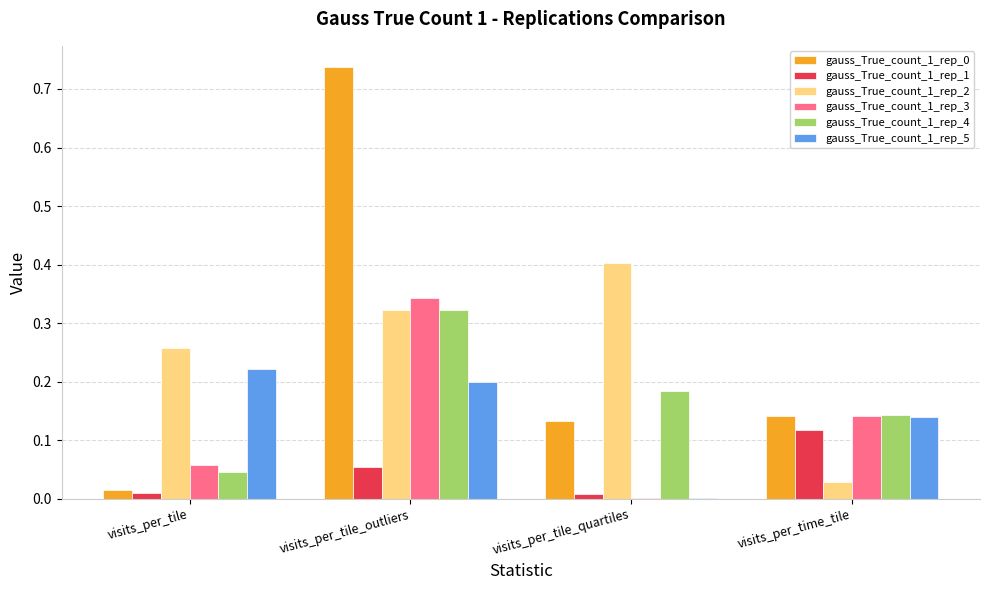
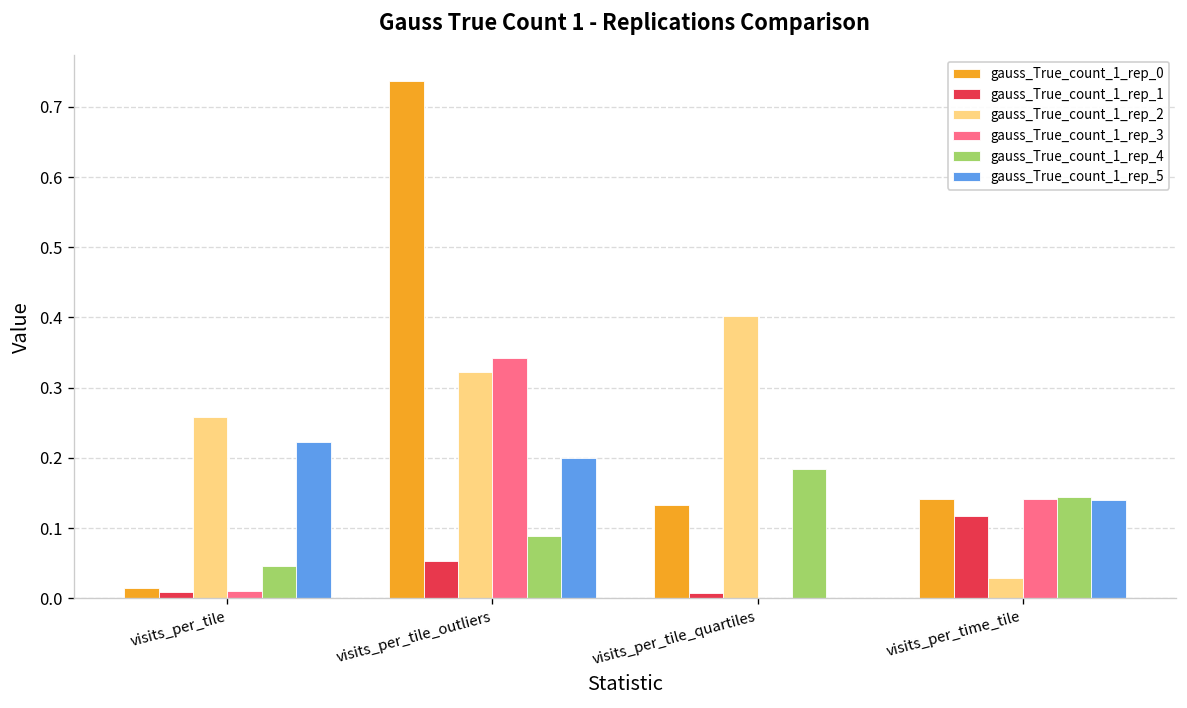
  {
    "gauss_True_count_1_rep_0": {
      "visits_per_tile": 0.01,
      "visits_per_tile_outliers": 0.74,
      "visits_per_tile_quartiles": 0.13,
      "visits_per_time_tile": 0.14
    },
    "gauss_True_count_1_rep_1": {
      "visits_per_tile": 0.01,
      "visits_per_tile_outliers": 0.05,
      "visits_per_tile_quartiles": 0.01,
      "visits_per_time_tile": 0.12
    },
    "gauss_True_count_1_rep_2": {
      "visits_per_tile": 0.26,
      "visits_per_tile_outliers": 0.32,
      "visits_per_tile_quartiles": 0.40,
      "visits_per_time_tile": 0.03
    },
    "gauss_True_count_1_rep_3": {
-     "visits_per_tile": 0.06,
+     "visits_per_tile": 0.01,
      "visits_per_tile_outliers": 0.34,
      "visits_per_time_tile": 0.14
    },
    "gauss_True_count_1_rep_4": {
      "visits_per_tile": 0.05,
-     "visits_per_tile_outliers": 0.32,
+     "visits_per_tile_outliers": 0.09,
      "visits_per_tile_quartiles": 0.18,
      "visits_per_time_tile": 0.14
    },
    "gauss_True_count_1_rep_5": {
      "visits_per_tile": 0.22,
      "visits_per_tile_outliers": 0.20,
      "visits_per_time_tile": 0.14
    }
  }
